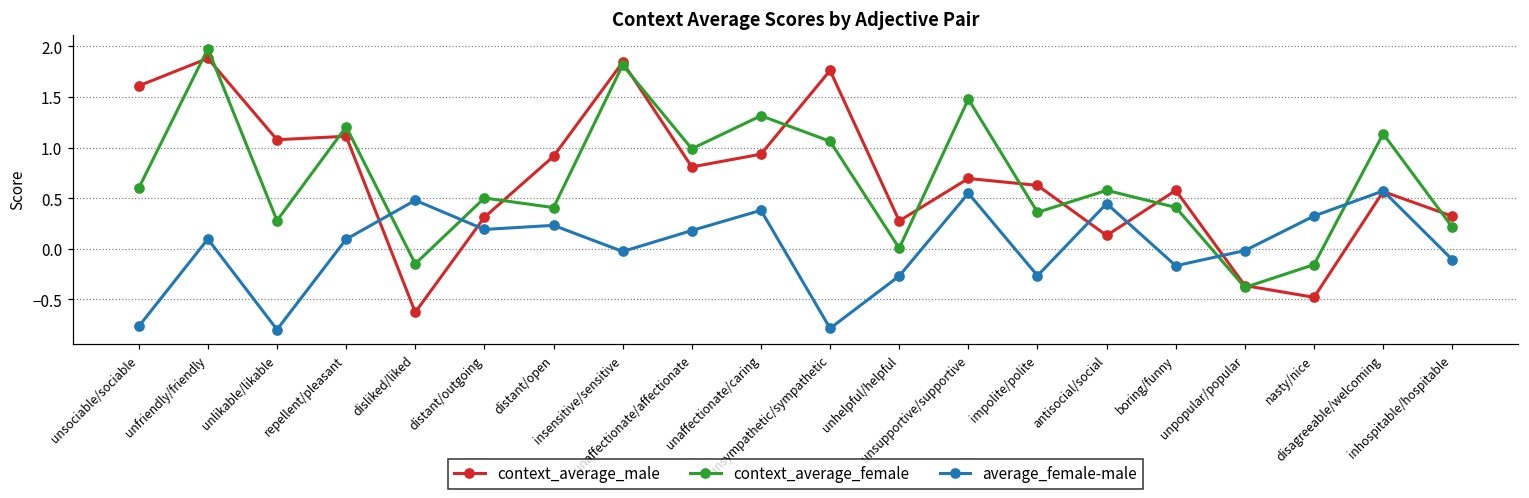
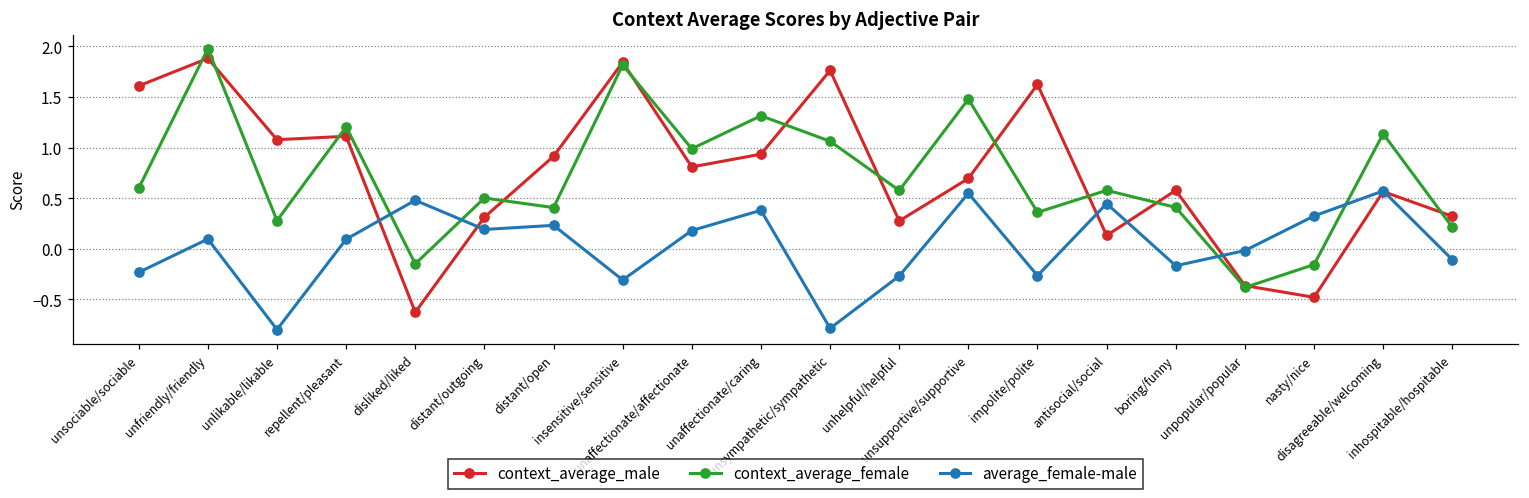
  {
    "context_average_male": {
      "unsociable/sociable": 1.6,
      "unfriendly/friendly": 1.9,
      "unlikable/likable": 1.1,
      "repellent/pleasant": 1.1,
      "disliked/liked": -0.6,
      "distant/outgoing": 0.3,
      "distant/open": 0.9,
      "unaffectionate/affectionate": 0.8,
      "unaffectionate/caring": 0.9,
      "unsympathetic/sympathetic": 1.8,
      "unhelpful/helpful": 0.3,
      "unsupportive/supportive": 0.7,
-     "impolite/polite": 0.6,
+     "impolite/polite": 1.6,
      "antisocial/social": 0.1,
      "boring/funny": 0.6,
      "nasty/nice": -0.5,
      "inhospitable/hospitable": 0.3
    },
    "context_average_female": {
      "unsociable/sociable": 0.6,
      "unfriendly/friendly": 2.0,
      "unlikable/likable": 0.3,
      "repellent/pleasant": 1.2,
      "disliked/liked": -0.1,
      "distant/outgoing": 0.5,
      "distant/open": 0.4,
      "unaffectionate/affectionate": 1.0,
      "unaffectionate/caring": 1.3,
      "unsympathetic/sympathetic": 1.1,
-     "unhelpful/helpful": 0.0,
+     "unhelpful/helpful": 0.6,
      "unsupportive/supportive": 1.5,
      "impolite/polite": 0.4,
      "antisocial/social": 0.6,
      "boring/funny": 0.4,
      "nasty/nice": -0.2,
      "disagreeable/welcoming": 1.1,
      "inhospitable/hospitable": 0.2
    },
    "average_female-male": {
-     "unsociable/sociable": -0.8,
+     "unsociable/sociable": -0.2,
      "unfriendly/friendly": 0.1,
      "unlikable/likable": -0.8,
      "repellent/pleasant": 0.1,
      "disliked/liked": 0.5,
      "distant/outgoing": 0.2,
      "distant/open": 0.2,
-     "insensitive/sensitive": 0.0,
+     "insensitive/sensitive": -0.3,
      "unaffectionate/affectionate": 0.2,
      "unaffectionate/caring": 0.4,
      "unsympathetic/sympathetic": -0.8,
      "unhelpful/helpful": -0.3,
      "unsupportive/supportive": 0.5,
      "impolite/polite": -0.3,
      "antisocial/social": 0.4,
      "boring/funny": -0.2,
      "unpopular/popular": 0.0,
      "nasty/nice": 0.3,
      "inhospitable/hospitable": -0.1
    }
  }
